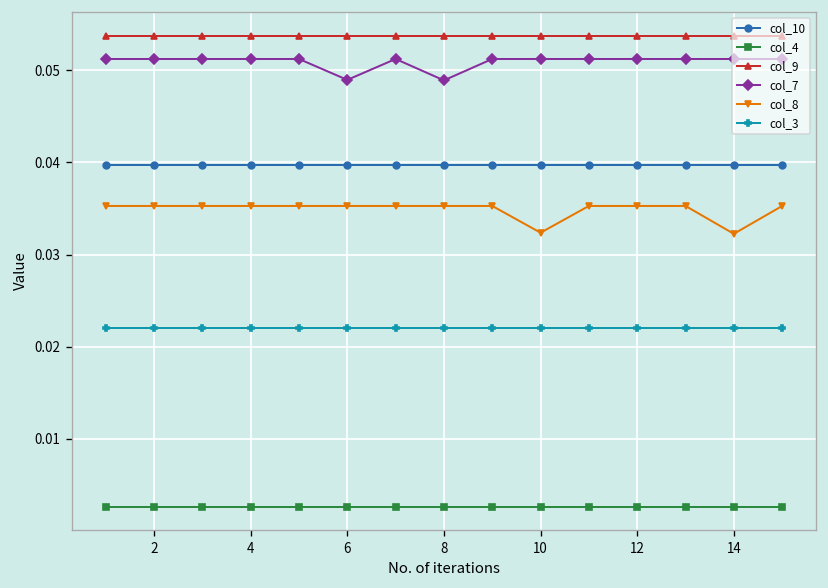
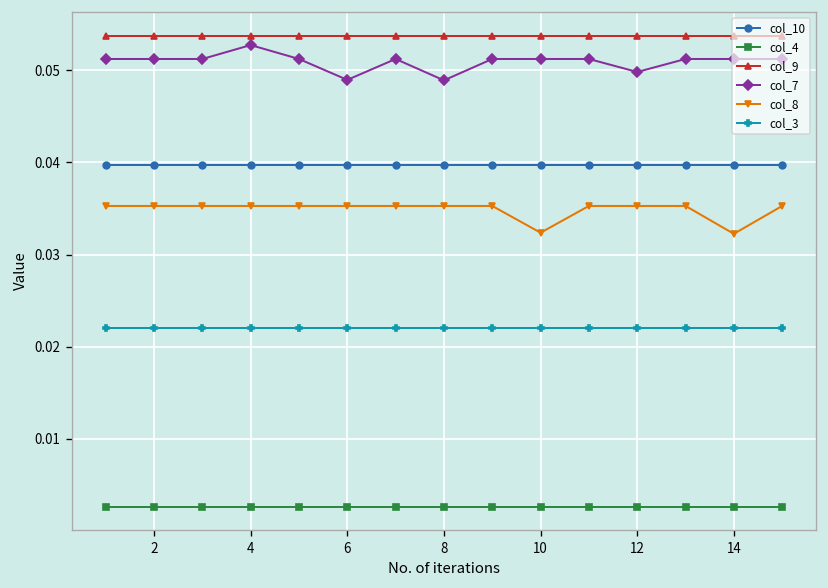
  {
    "col_4": {
      "2": 0.003,
      "4": 0.003,
      "6": 0.003,
      "8": 0.003,
      "10": 0.003,
      "12": 0.003,
      "14": 0.003
    },
    "col_9": {
      "2": 0.054,
      "4": 0.054,
      "6": 0.054,
      "8": 0.054,
      "10": 0.054,
      "12": 0.054
    },
    "col_7": {
      "2": 0.051,
-     "4": 0.051,
+     "4": 0.053,
      "6": 0.049,
      "8": 0.049,
      "10": 0.051,
-     "12": 0.051
+     "12": 0.050
    },
    "col_8": {
      "2": 0.035,
      "4": 0.035,
      "6": 0.035,
      "8": 0.035,
      "10": 0.032,
      "12": 0.035,
      "14": 0.032
    }
  }
